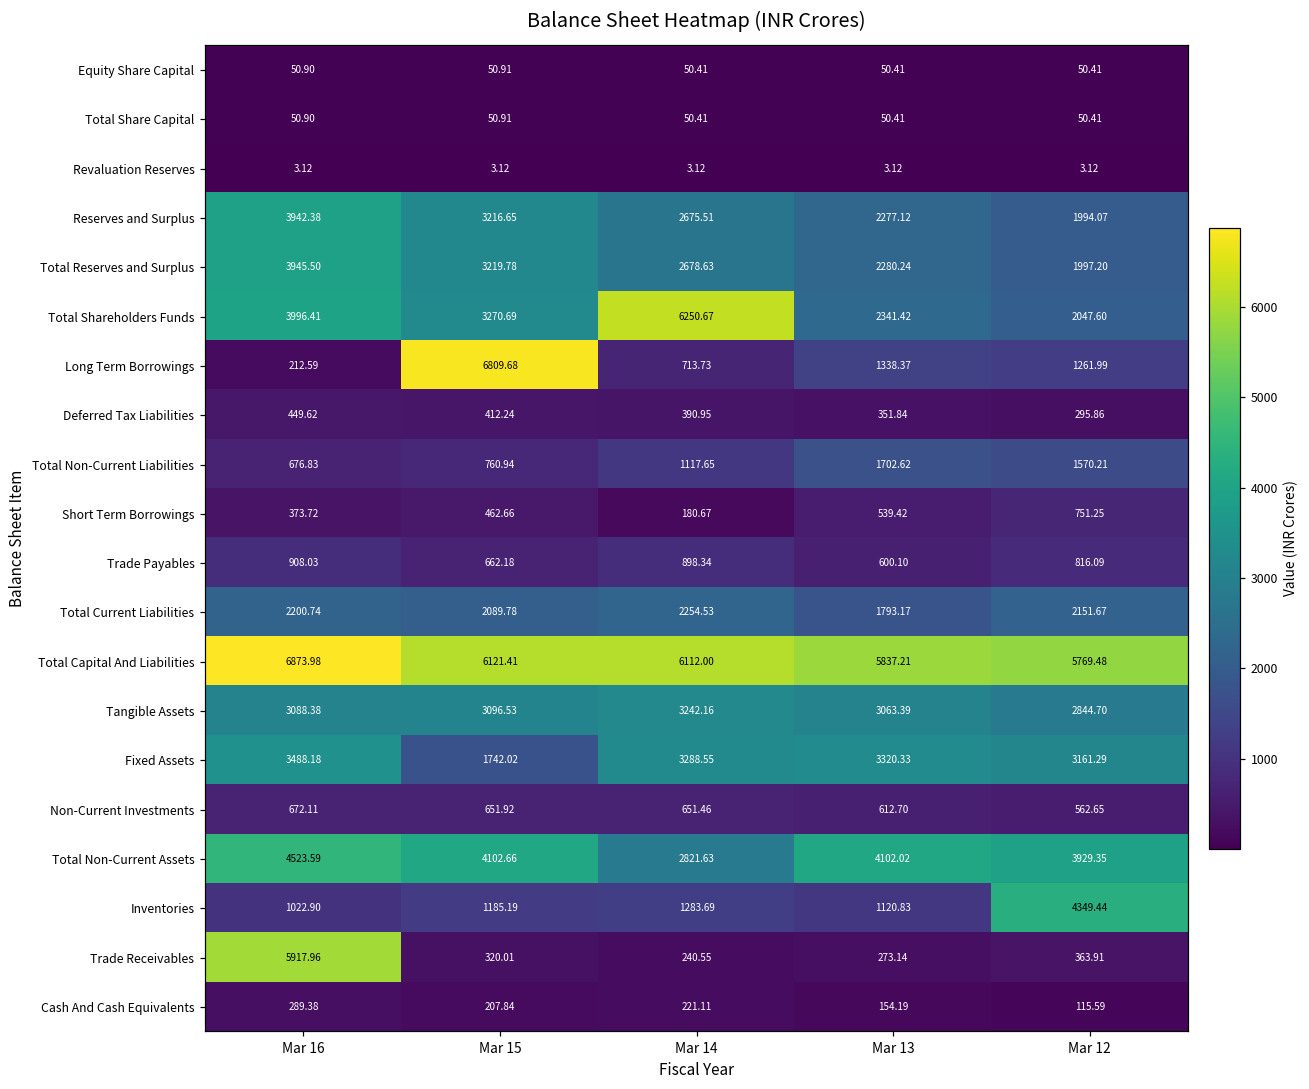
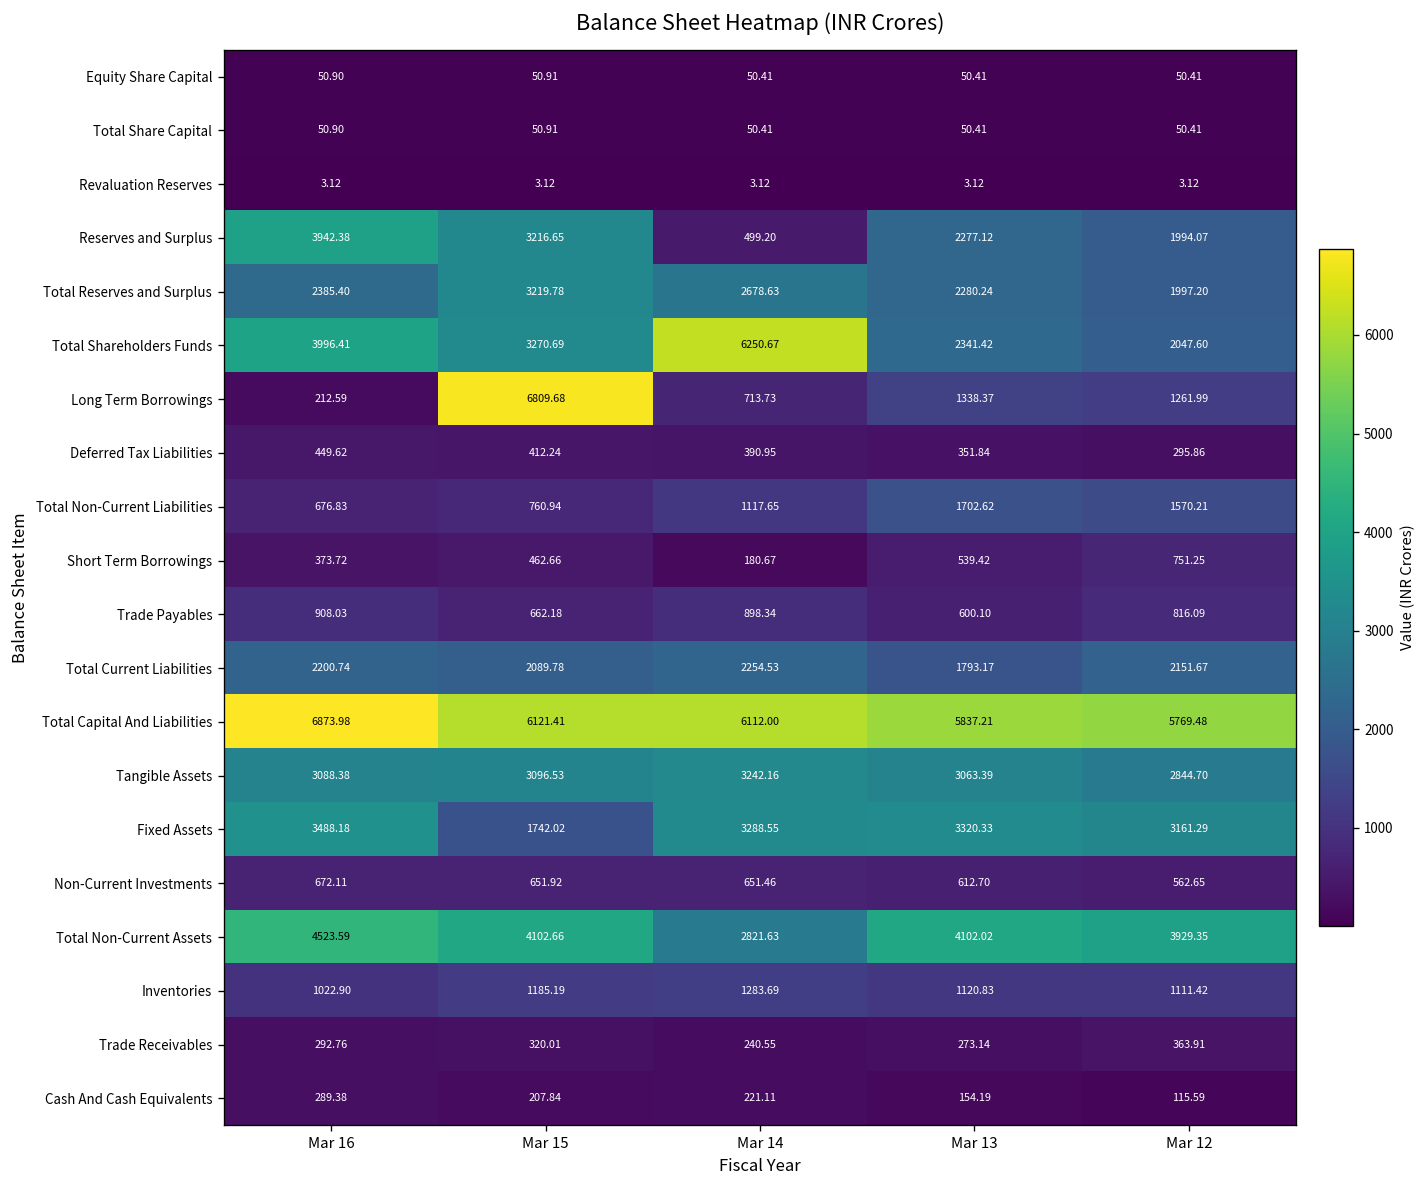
  {
    "Equity Share Capital": {
      "Mar 16": 50.90,
      "Mar 15": 50.91,
      "Mar 14": 50.41,
      "Mar 13": 50.41,
      "Mar 12": 50.41
    },
    "Total Share Capital": {
      "Mar 16": 50.90,
      "Mar 15": 50.91,
      "Mar 14": 50.41,
      "Mar 13": 50.41,
      "Mar 12": 50.41
    },
    "Revaluation Reserves": {
      "Mar 16": 3.12,
      "Mar 15": 3.12,
      "Mar 14": 3.12,
      "Mar 13": 3.12,
      "Mar 12": 3.12
    },
    "Reserves and Surplus": {
      "Mar 16": 3942.38,
      "Mar 15": 3216.65,
-     "Mar 14": 2675.51,
+     "Mar 14": 499.20,
      "Mar 13": 2277.12,
      "Mar 12": 1994.07
    },
    "Total Reserves and Surplus": {
-     "Mar 16": 3945.50,
+     "Mar 16": 2385.40,
      "Mar 15": 3219.78,
      "Mar 14": 2678.63,
      "Mar 13": 2280.24,
      "Mar 12": 1997.20
    },
    "Total Shareholders Funds": {
      "Mar 16": 3996.41,
      "Mar 15": 3270.69,
      "Mar 14": 6250.67,
      "Mar 13": 2341.42,
      "Mar 12": 2047.60
    },
    "Long Term Borrowings": {
      "Mar 16": 212.59,
      "Mar 15": 6809.68,
      "Mar 14": 713.73,
      "Mar 13": 1338.37,
      "Mar 12": 1261.99
    },
    "Deferred Tax Liabilities": {
      "Mar 16": 449.62,
      "Mar 15": 412.24,
      "Mar 14": 390.95,
      "Mar 13": 351.84,
      "Mar 12": 295.86
    },
    "Total Non-Current Liabilities": {
      "Mar 16": 676.83,
      "Mar 15": 760.94,
      "Mar 14": 1117.65,
      "Mar 13": 1702.62,
      "Mar 12": 1570.21
    },
    "Short Term Borrowings": {
      "Mar 16": 373.72,
      "Mar 15": 462.66,
      "Mar 14": 180.67,
      "Mar 13": 539.42,
      "Mar 12": 751.25
    },
    "Trade Payables": {
      "Mar 16": 908.03,
      "Mar 15": 662.18,
      "Mar 14": 898.34,
      "Mar 13": 600.10,
      "Mar 12": 816.09
    },
    "Total Current Liabilities": {
      "Mar 16": 2200.74,
      "Mar 15": 2089.78,
      "Mar 14": 2254.53,
      "Mar 13": 1793.17,
      "Mar 12": 2151.67
    },
    "Total Capital And Liabilities": {
      "Mar 16": 6873.98,
      "Mar 15": 6121.41,
      "Mar 14": 6112.00,
      "Mar 13": 5837.21,
      "Mar 12": 5769.48
    },
    "Tangible Assets": {
      "Mar 16": 3088.38,
      "Mar 15": 3096.53,
      "Mar 14": 3242.16,
      "Mar 13": 3063.39,
      "Mar 12": 2844.70
    },
    "Fixed Assets": {
      "Mar 16": 3488.18,
      "Mar 15": 1742.02,
      "Mar 14": 3288.55,
      "Mar 13": 3320.33,
      "Mar 12": 3161.29
    },
    "Non-Current Investments": {
      "Mar 16": 672.11,
      "Mar 15": 651.92,
      "Mar 14": 651.46,
      "Mar 13": 612.70,
      "Mar 12": 562.65
    },
    "Total Non-Current Assets": {
      "Mar 16": 4523.59,
      "Mar 15": 4102.66,
      "Mar 14": 2821.63,
      "Mar 13": 4102.02,
      "Mar 12": 3929.35
    },
    "Inventories": {
      "Mar 16": 1022.90,
      "Mar 15": 1185.19,
      "Mar 14": 1283.69,
      "Mar 13": 1120.83,
-     "Mar 12": 4349.44
+     "Mar 12": 1111.42
    },
    "Trade Receivables": {
-     "Mar 16": 5917.96,
+     "Mar 16": 292.76,
      "Mar 15": 320.01,
      "Mar 14": 240.55,
      "Mar 13": 273.14,
      "Mar 12": 363.91
    },
    "Cash And Cash Equivalents": {
      "Mar 16": 289.38,
      "Mar 15": 207.84,
      "Mar 14": 221.11,
      "Mar 13": 154.19,
      "Mar 12": 115.59
    }
  }
